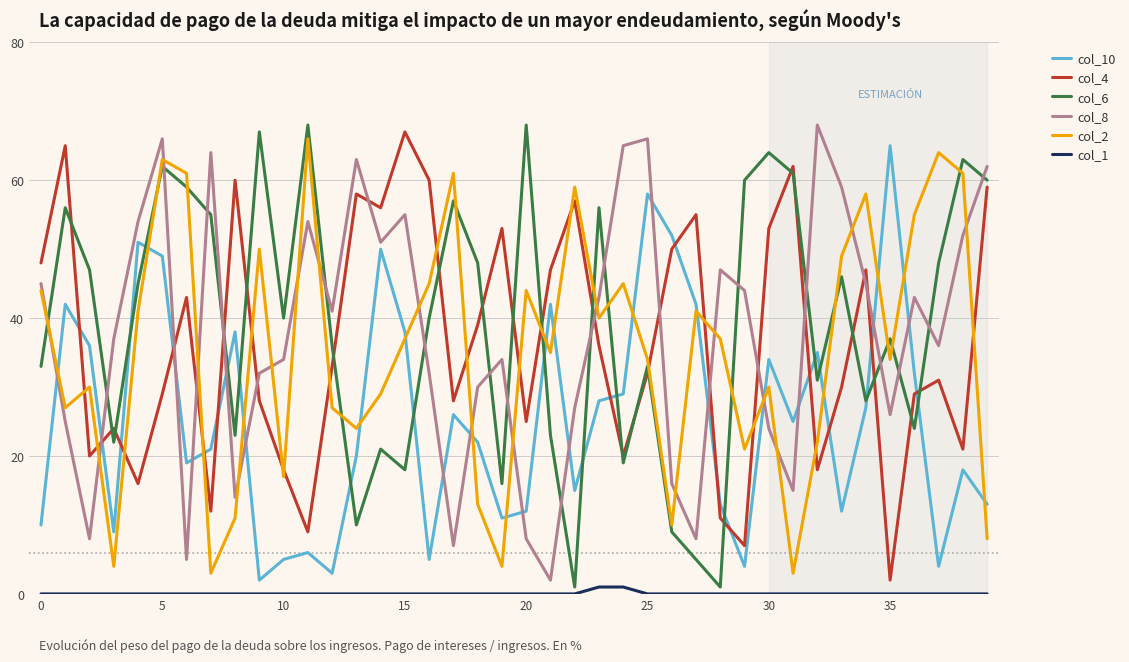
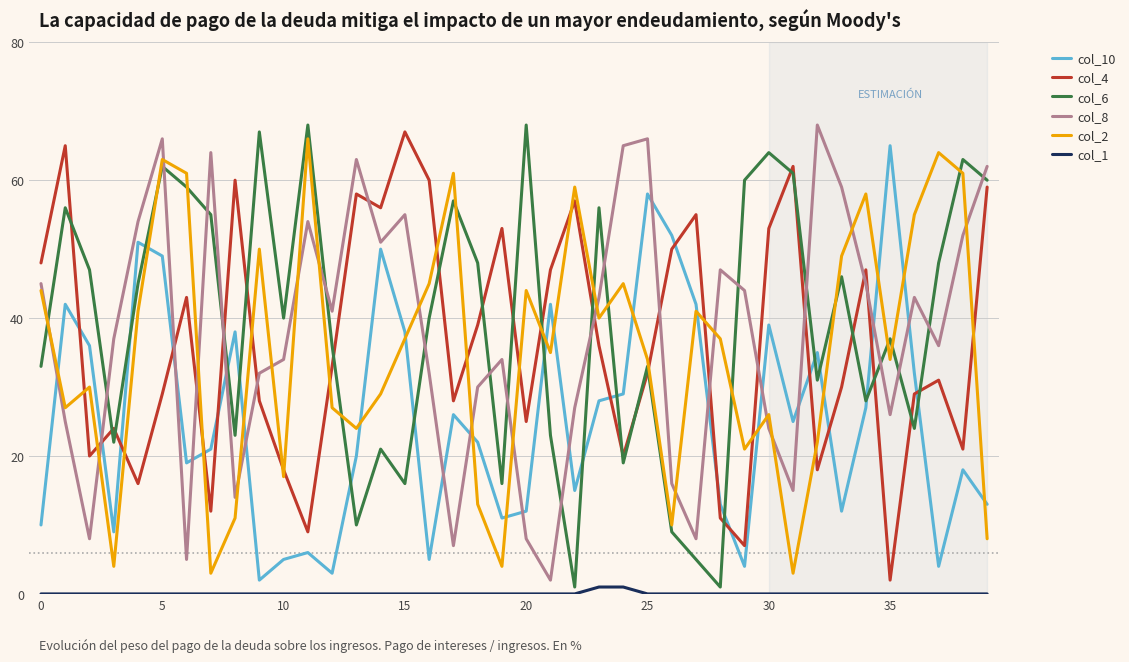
  {
    "col_10": {
      "0": 10,
      "5": 49,
      "10": 5,
      "15": 38,
      "20": 12,
      "25": 58,
-     "30": 34,
+     "30": 39,
      "35": 65
    },
    "col_4": {
      "0": 48,
      "5": 29,
      "10": 18,
      "15": 67,
      "20": 25,
      "25": 32,
      "30": 53,
      "35": 2
    },
    "col_6": {
      "0": 33,
      "5": 62,
      "10": 40,
-     "15": 18,
+     "15": 16,
      "20": 68,
      "25": 33,
      "30": 64,
      "35": 37
    },
    "col_8": {
      "0": 45,
      "5": 66,
      "10": 34,
      "15": 55,
      "20": 8,
      "25": 66,
      "30": 24,
      "35": 26
    },
    "col_2": {
      "0": 44,
      "5": 63,
      "10": 17,
      "15": 37,
      "20": 44,
      "25": 34,
-     "30": 30,
+     "30": 26,
      "35": 34
    },
    "col_1": {
      "0": 0,
      "5": 0,
      "10": 0,
      "15": 0,
      "20": 0,
      "25": 0,
      "30": 0,
      "35": 0
    }
  }
